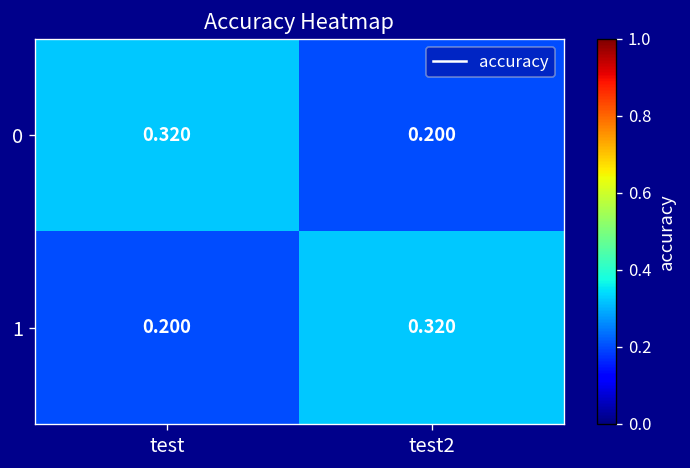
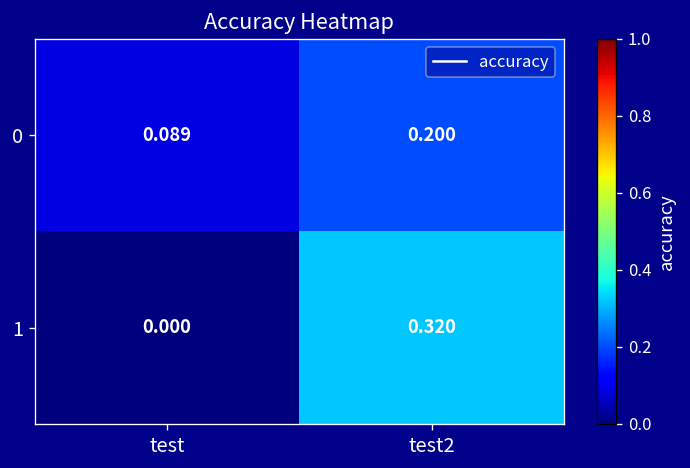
  {
    "0": {
-     "test": 0.320,
+     "test": 0.089,
      "test2": 0.200
    },
    "1": {
-     "test": 0.200,
+     "test": 0.000,
      "test2": 0.320
    }
  }
